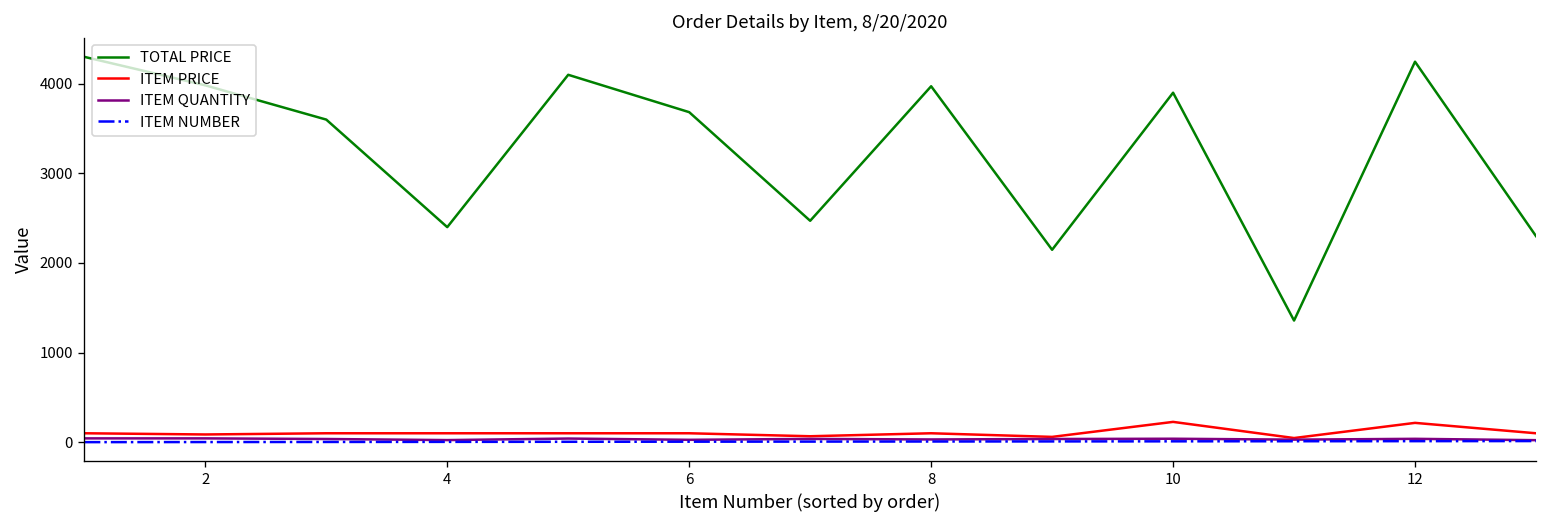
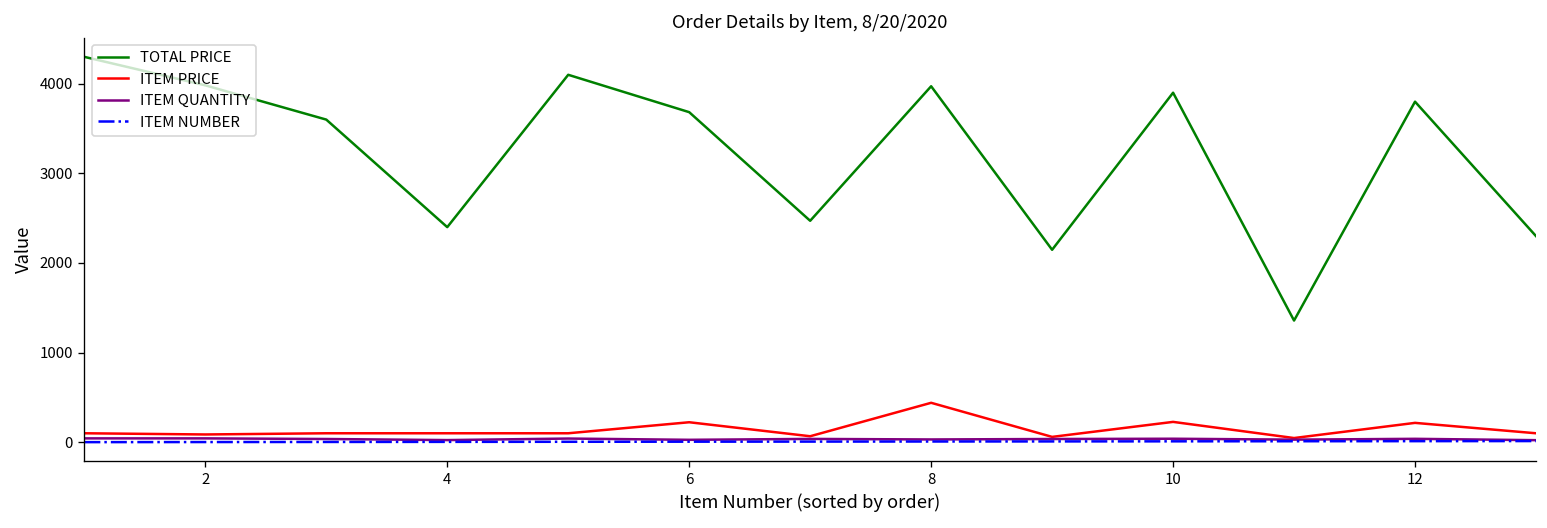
  {
    "TOTAL PRICE": {
      "4": 2400,
      "6": 3700,
      "8": 4000,
      "10": 3900,
-     "12": 4200
+     "12": 3800
    },
    "ITEM PRICE": {
      "2": 100,
      "4": 100,
-     "6": 100,
-     "8": 100,
+     "6": 200,
+     "8": 400,
      "10": 200,
      "12": 200
    },
    "ITEM QUANTITY": {
      "2": 0
    },
    "ITEM NUMBER": {
      "2": 0
    }
  }
